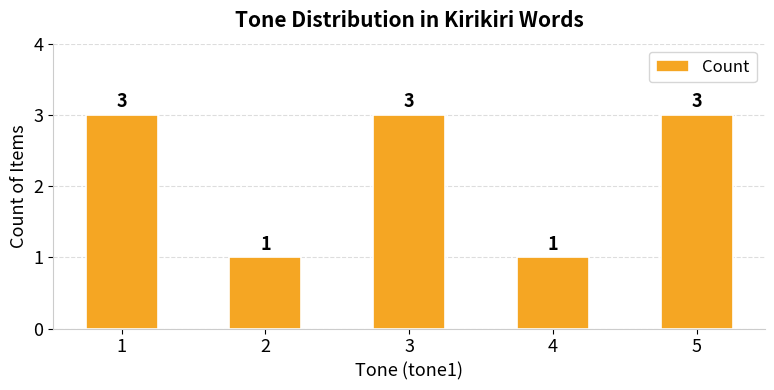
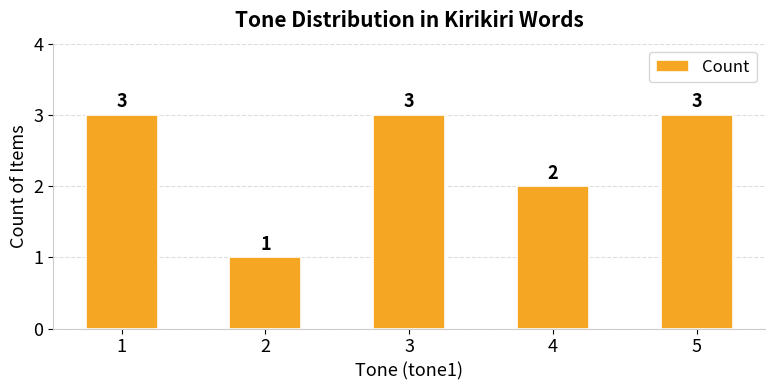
  {
    "1": 3,
    "2": 1,
    "3": 3,
-   "4": 1,
+   "4": 2,
    "5": 3
  }
